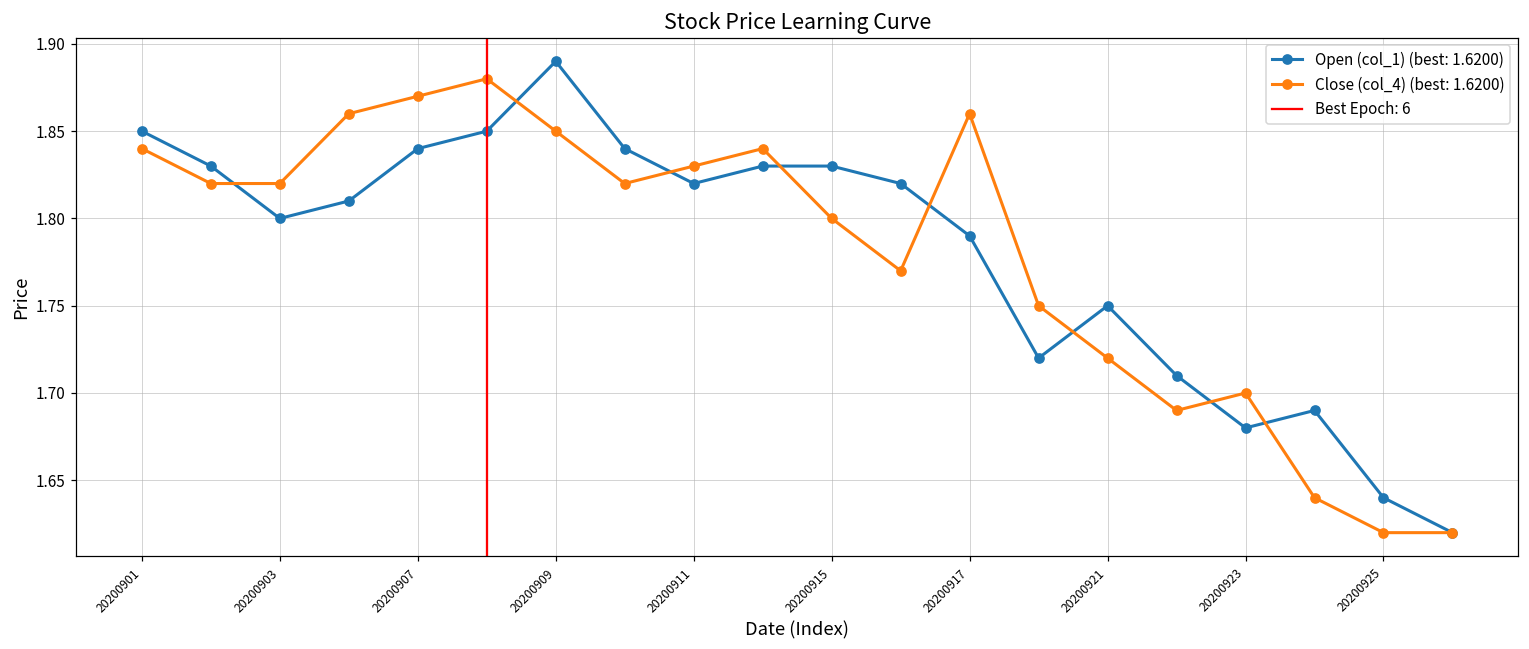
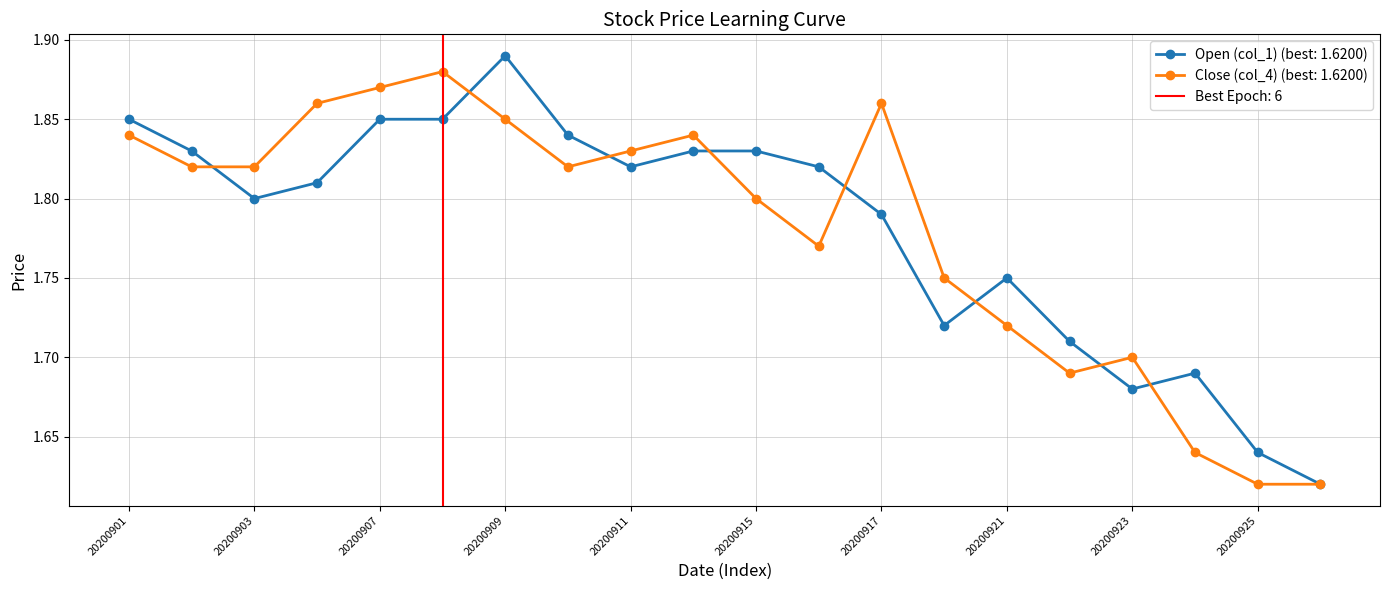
  {
    "Open (col_1) (best: 1.6200)": {
      "20200901": 1.85,
      "20200903": 1.80,
-     "20200907": 1.84,
+     "20200907": 1.85,
      "20200909": 1.89,
      "20200911": 1.82,
      "20200915": 1.83,
      "20200917": 1.79,
      "20200921": 1.75,
      "20200923": 1.68,
      "20200925": 1.64
    },
    "Close (col_4) (best: 1.6200)": {
      "20200901": 1.84,
      "20200903": 1.82,
      "20200907": 1.87,
      "20200909": 1.85,
      "20200911": 1.83,
      "20200915": 1.80,
      "20200917": 1.86,
      "20200921": 1.72,
      "20200923": 1.70,
      "20200925": 1.62
    }
  }
